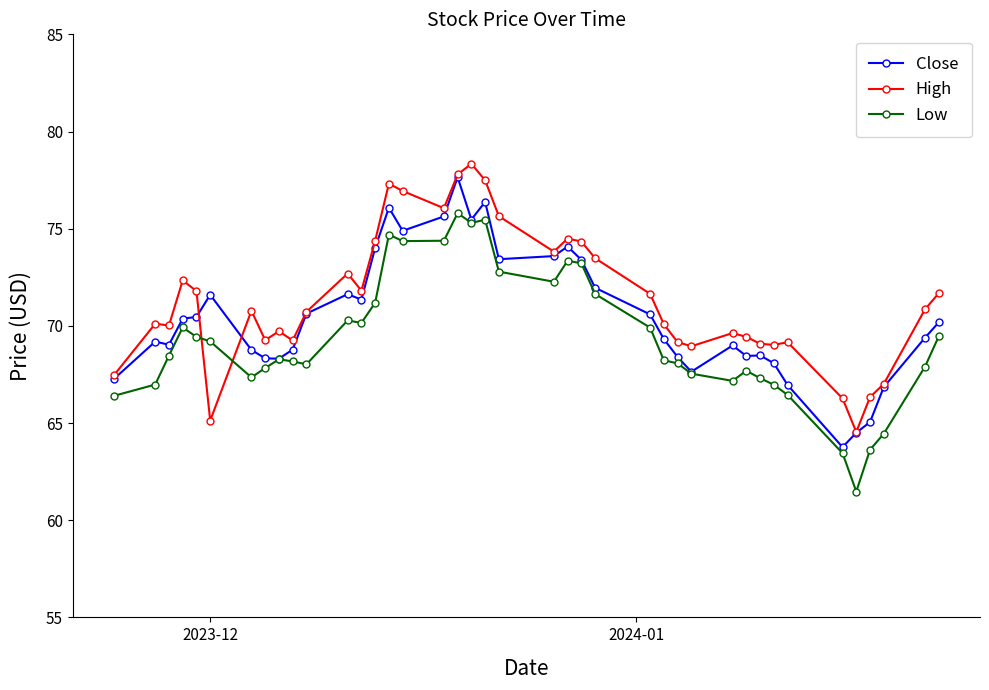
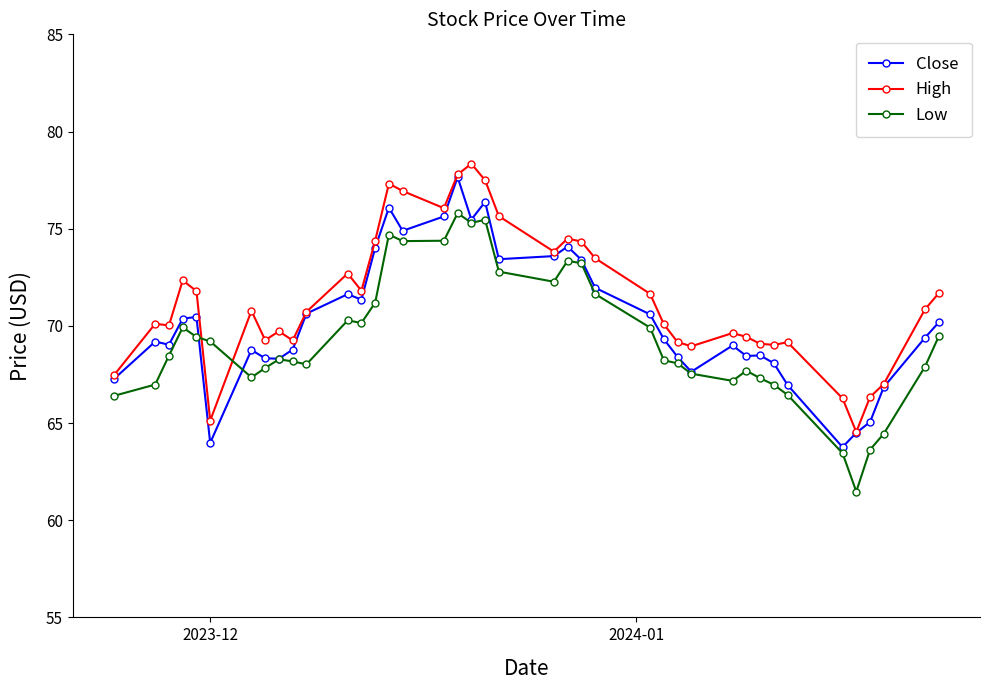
  {
    "Close": {
-     "2023-12": 71.6
+     "2023-12": 64.0
    },
    "High": {
      "2023-12": 65.1
    },
    "Low": {
      "2023-12": 69.2
    }
  }
